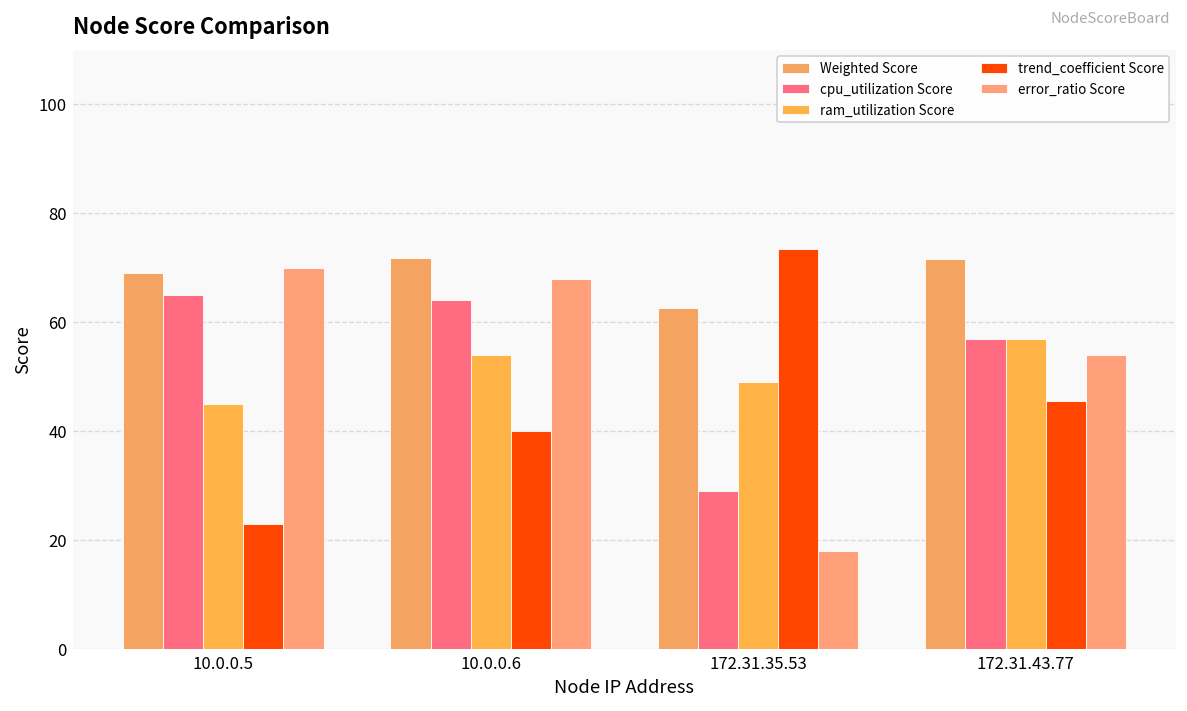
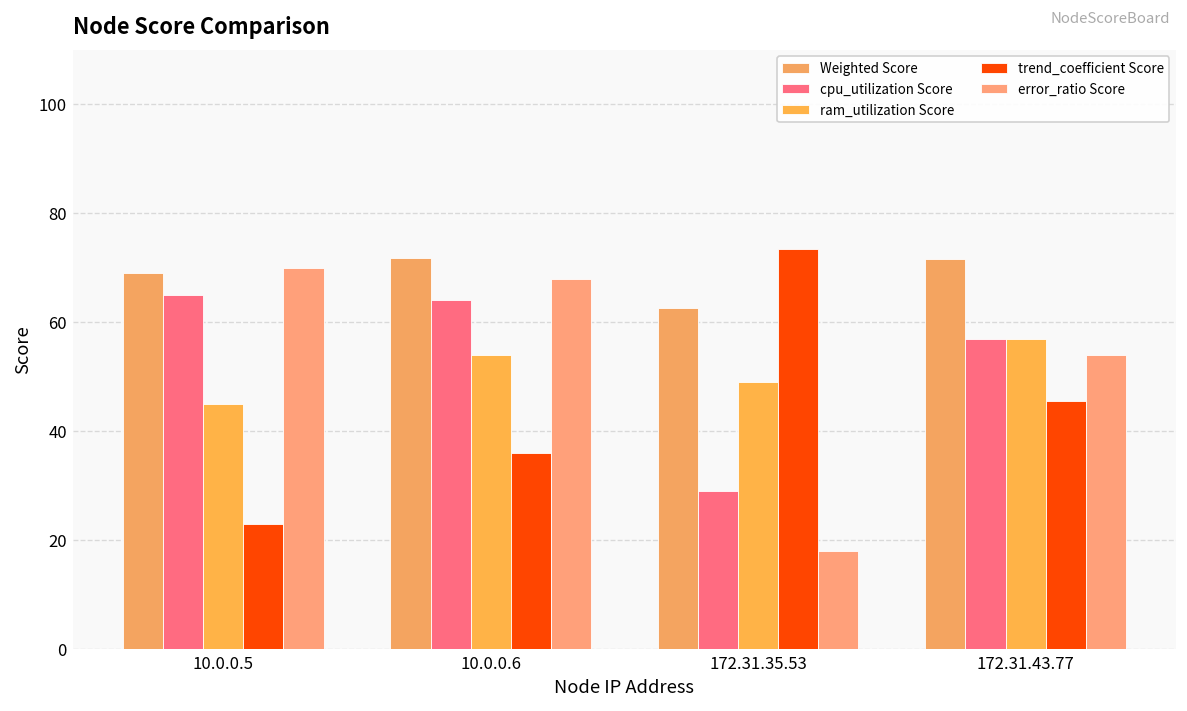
  {
    "trend_coefficient Score": {
      "10.0.0.5": 23,
-     "10.0.0.6": 40,
+     "10.0.0.6": 36,
      "172.31.35.53": 74,
      "172.31.43.77": 46
    }
  }
